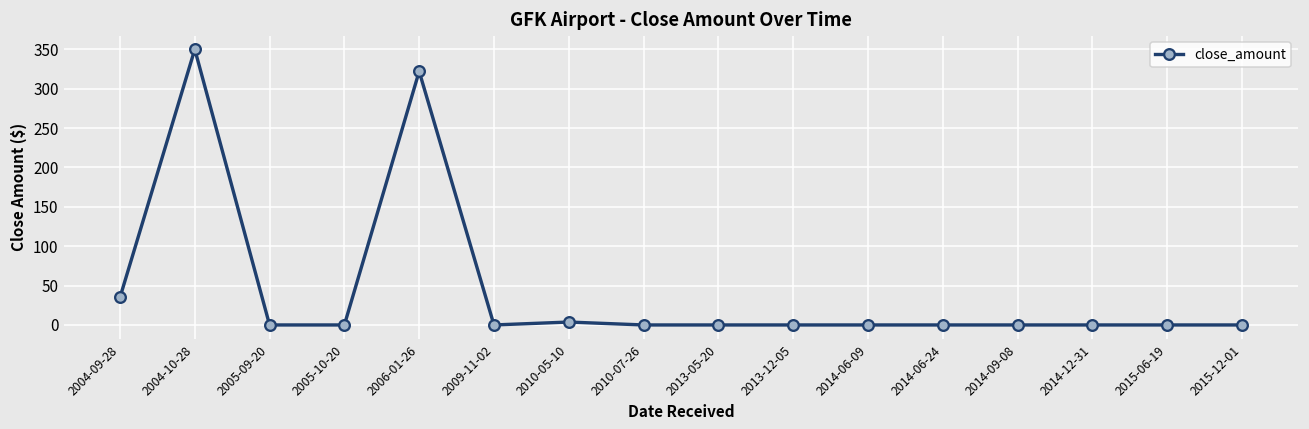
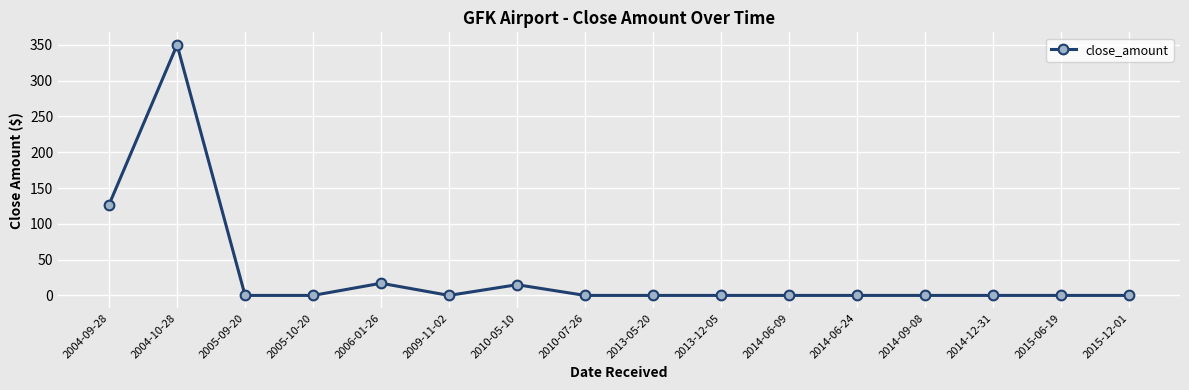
  {
-   "2004-09-28": 40,
+   "2004-09-28": 130,
    "2004-10-28": 350,
    "2005-09-20": 0,
    "2005-10-20": 0,
-   "2006-01-26": 320,
+   "2006-01-26": 20,
    "2009-11-02": 0,
-   "2010-05-10": 0,
+   "2010-05-10": 10,
    "2010-07-26": 0,
    "2013-05-20": 0,
    "2013-12-05": 0,
    "2014-06-09": 0,
    "2014-06-24": 0,
    "2014-09-08": 0,
    "2014-12-31": 0,
    "2015-06-19": 0,
    "2015-12-01": 0
  }
